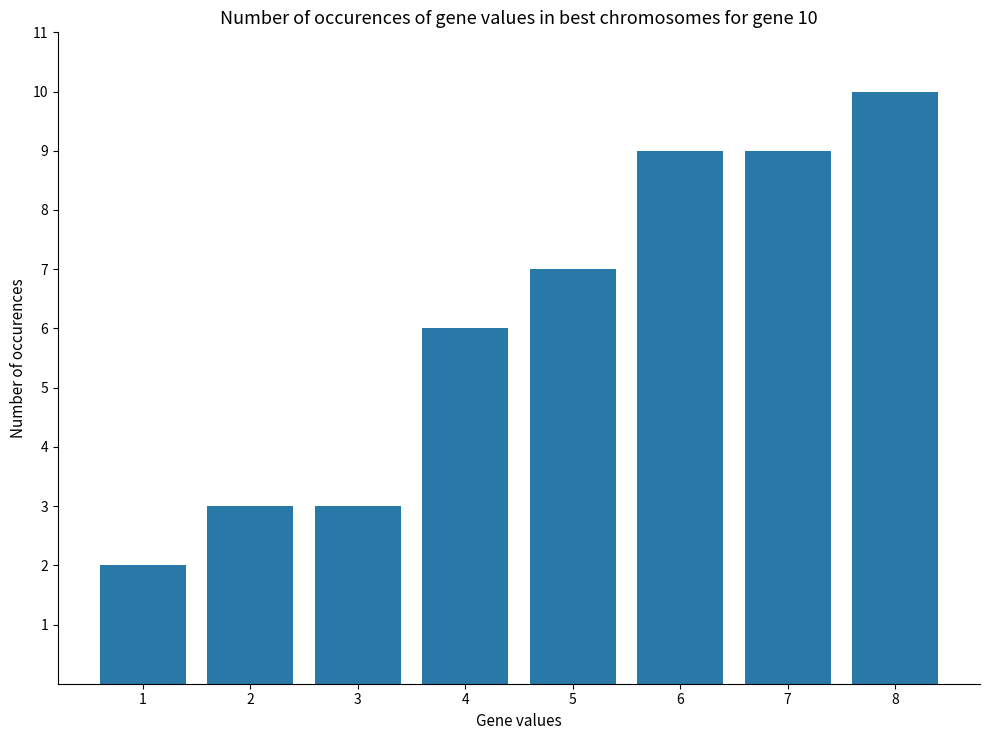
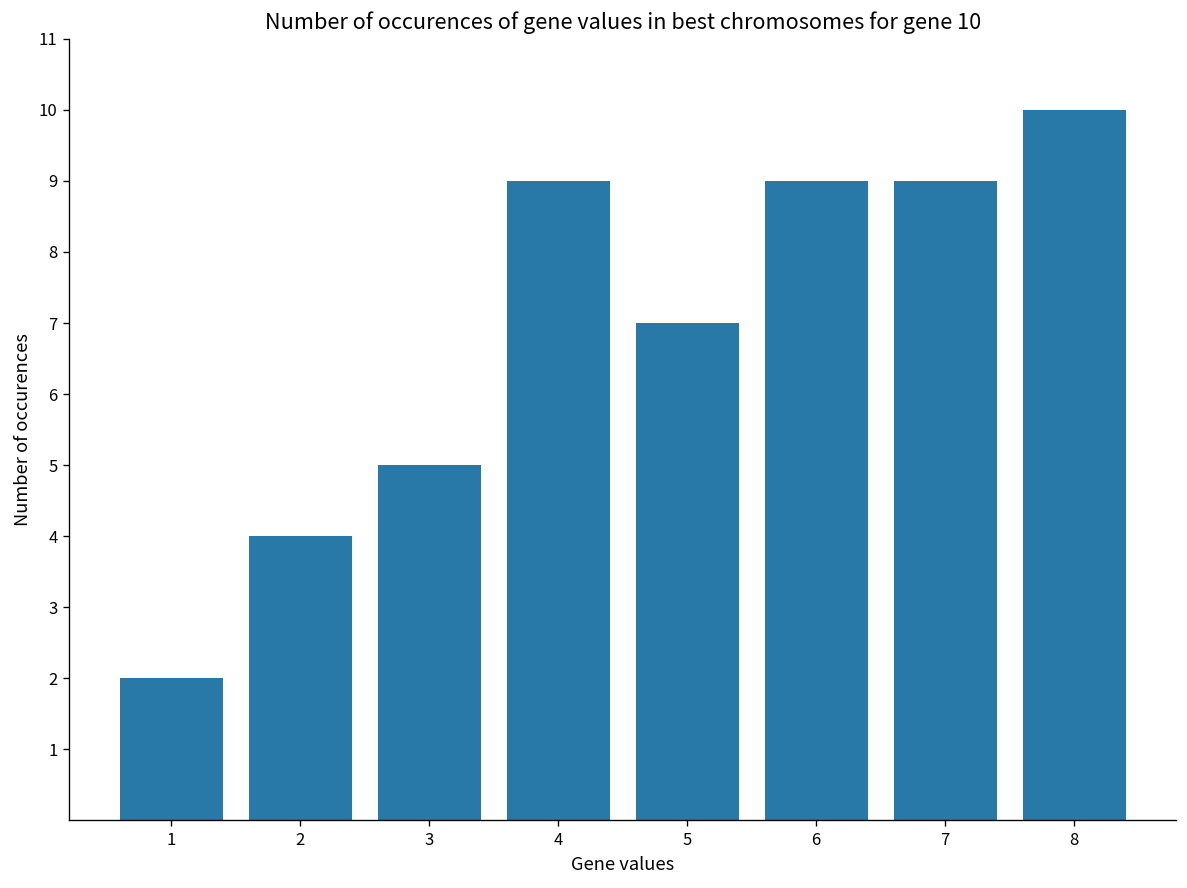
  {
    "1": 2,
-   "2": 3,
-   "3": 3,
-   "4": 6,
+   "2": 4,
+   "3": 5,
+   "4": 9,
    "5": 7,
    "6": 9,
    "7": 9,
    "8": 10
  }
